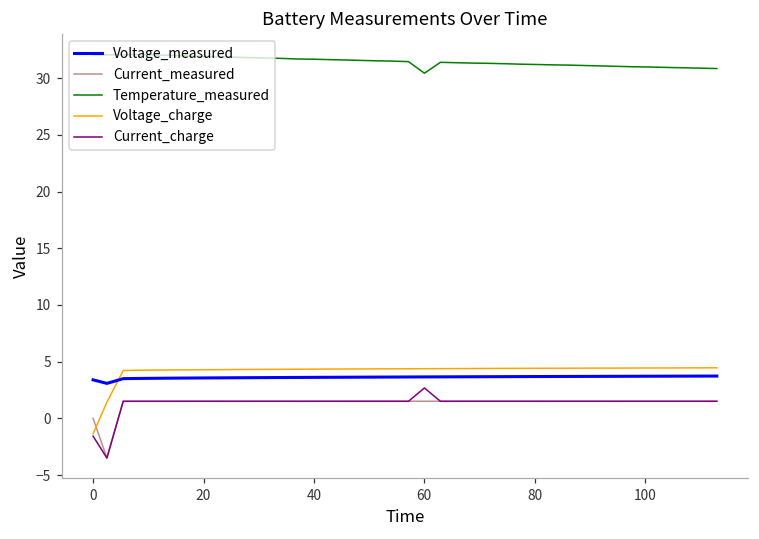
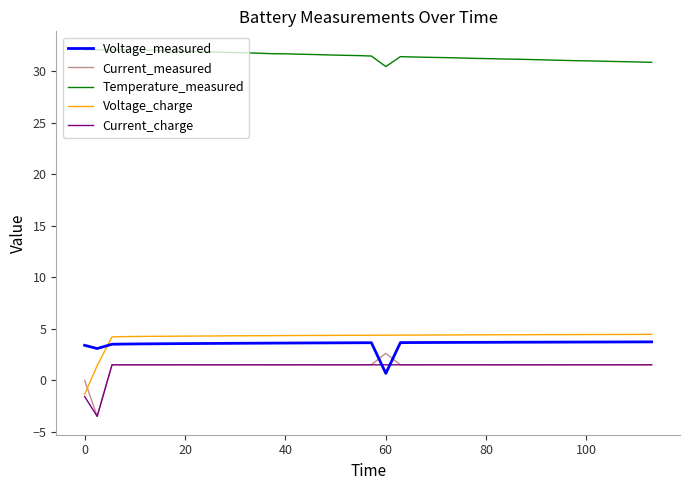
  {
    "Voltage_measured": {
      "0": 3.4,
-     "60": 3.7
+     "60": 0.7
    },
    "Current_measured": {
      "0": 0.0,
-     "60": 1.5
+     "60": 2.6
    },
    "Temperature_measured": {
      "60": 30.4
    },
    "Voltage_charge": {
      "60": 4.4
    },
    "Current_charge": {
-     "60": 2.7
+     "60": 1.5
    }
  }
